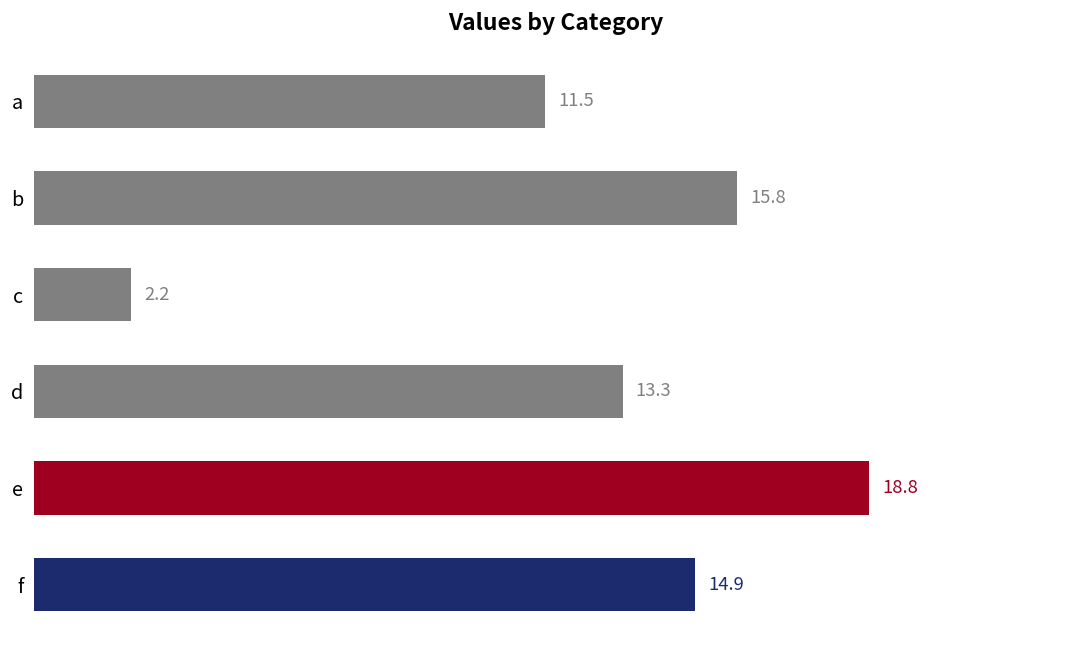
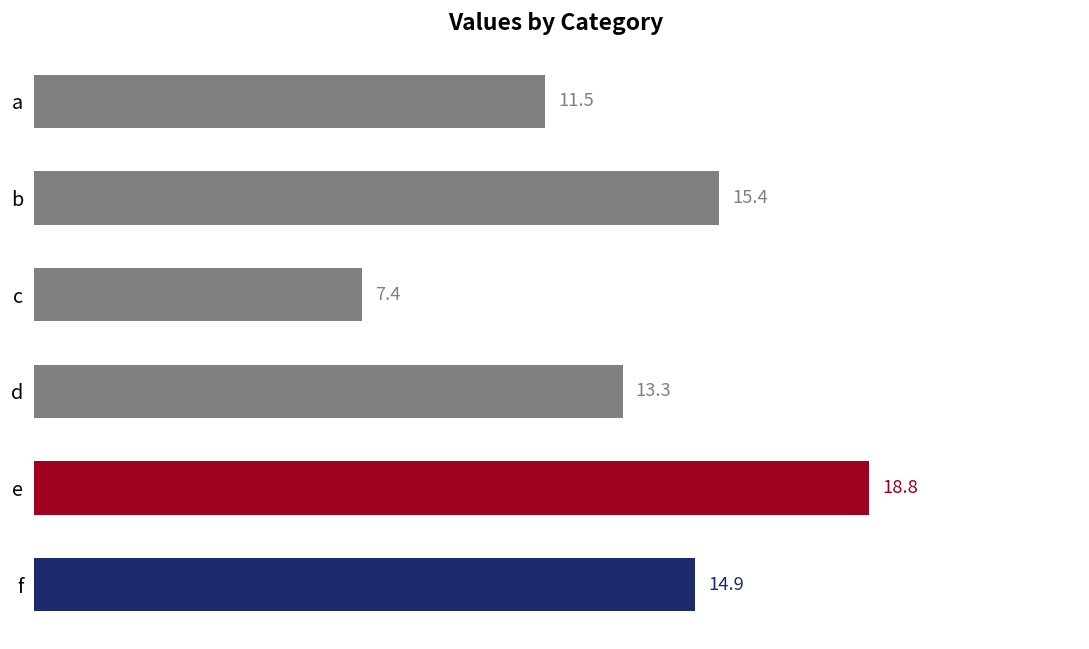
  {
    "a": 11.5,
-   "b": 15.8,
-   "c": 2.2,
+   "b": 15.4,
+   "c": 7.4,
    "d": 13.3,
    "e": 18.8,
    "f": 14.9
  }
